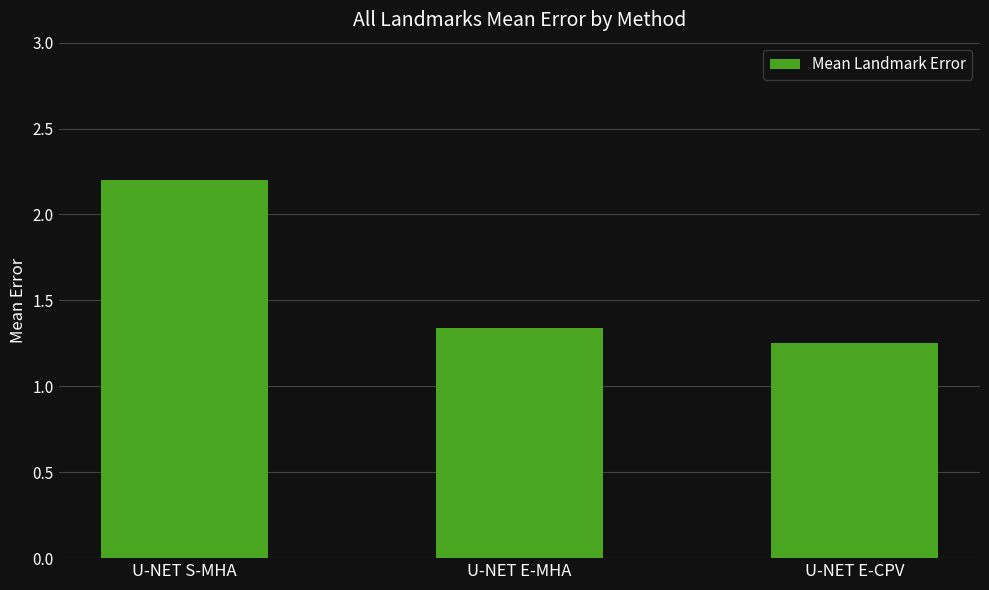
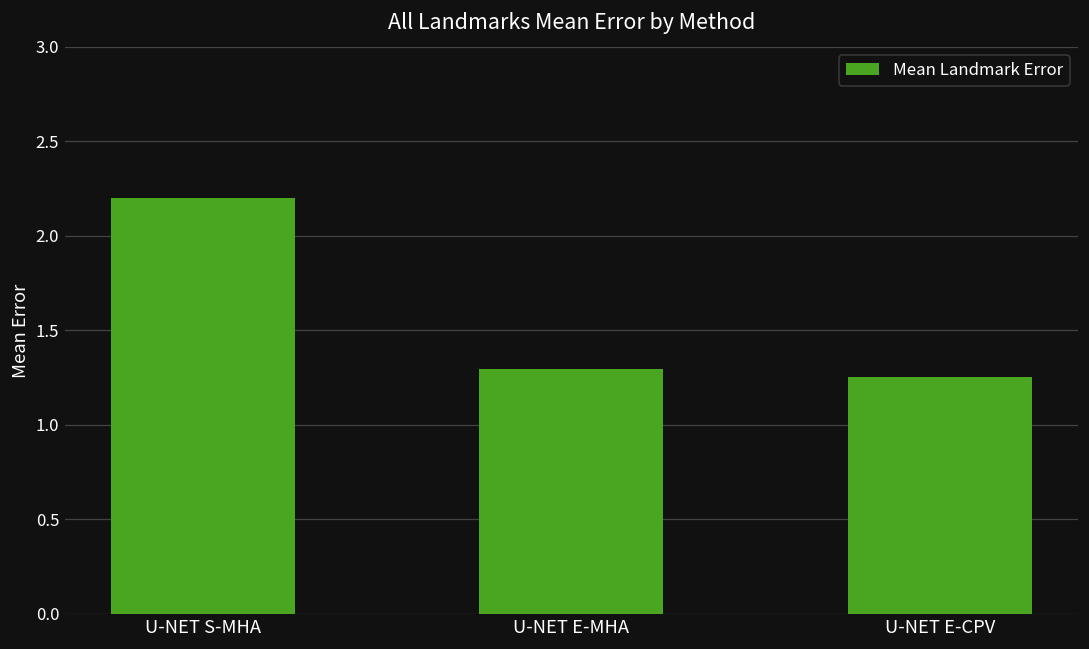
  {
    "U-NET S-MHA": 2.20,
-   "U-NET E-MHA": 1.34,
+   "U-NET E-MHA": 1.29,
    "U-NET E-CPV": 1.25
  }
